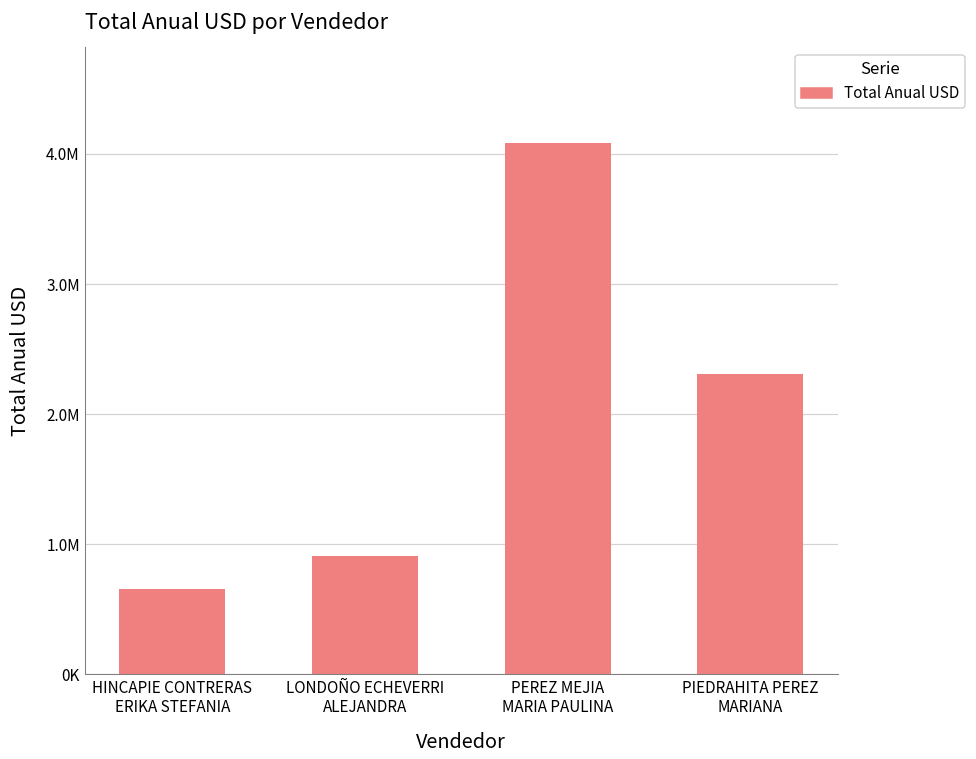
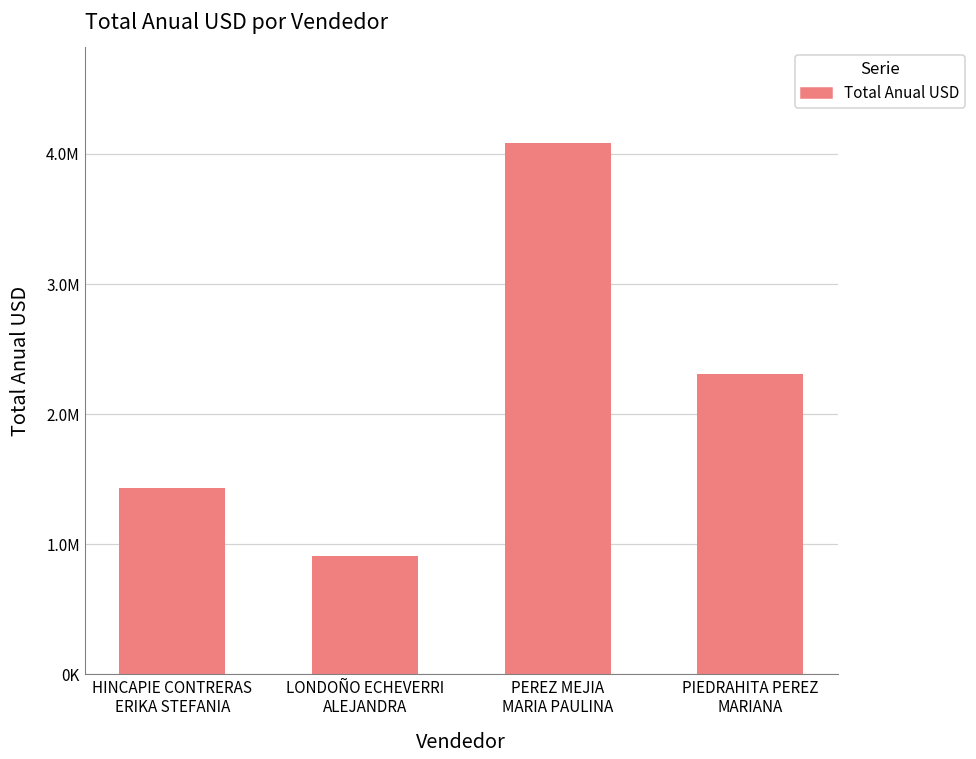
  {
-   "HINCAPIE CONTRERAS ERIKA STEFANIA": 660000,
+   "HINCAPIE CONTRERAS ERIKA STEFANIA": 1430000,
    "LONDOÑO ECHEVERRI ALEJANDRA": 910000,
    "PEREZ MEJIA MARIA PAULINA": 4090000,
    "PIEDRAHITA PEREZ MARIANA": 2310000
  }
